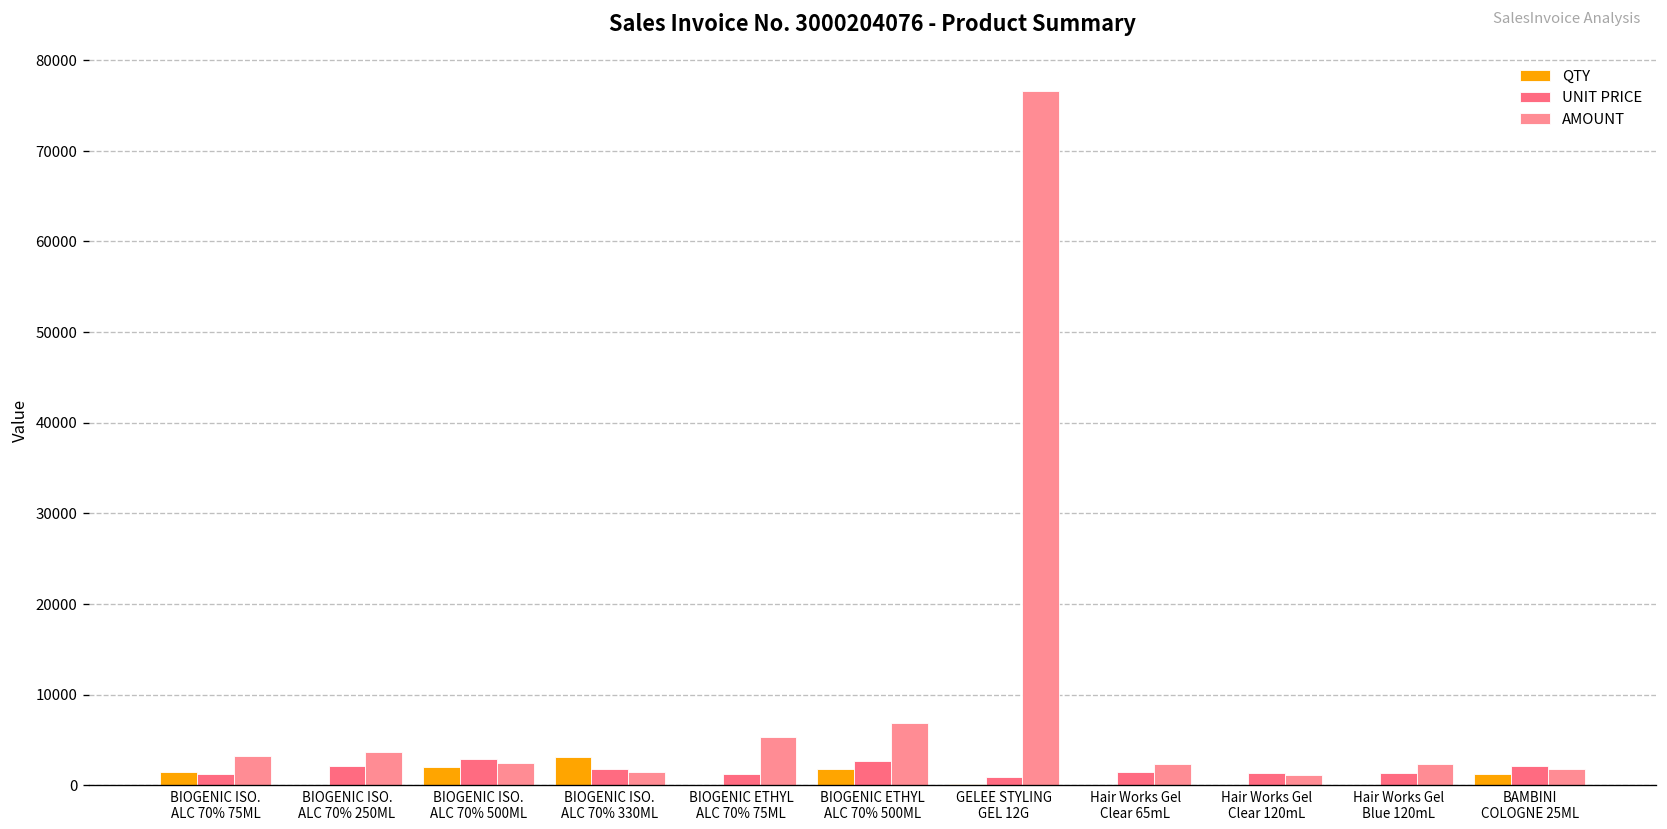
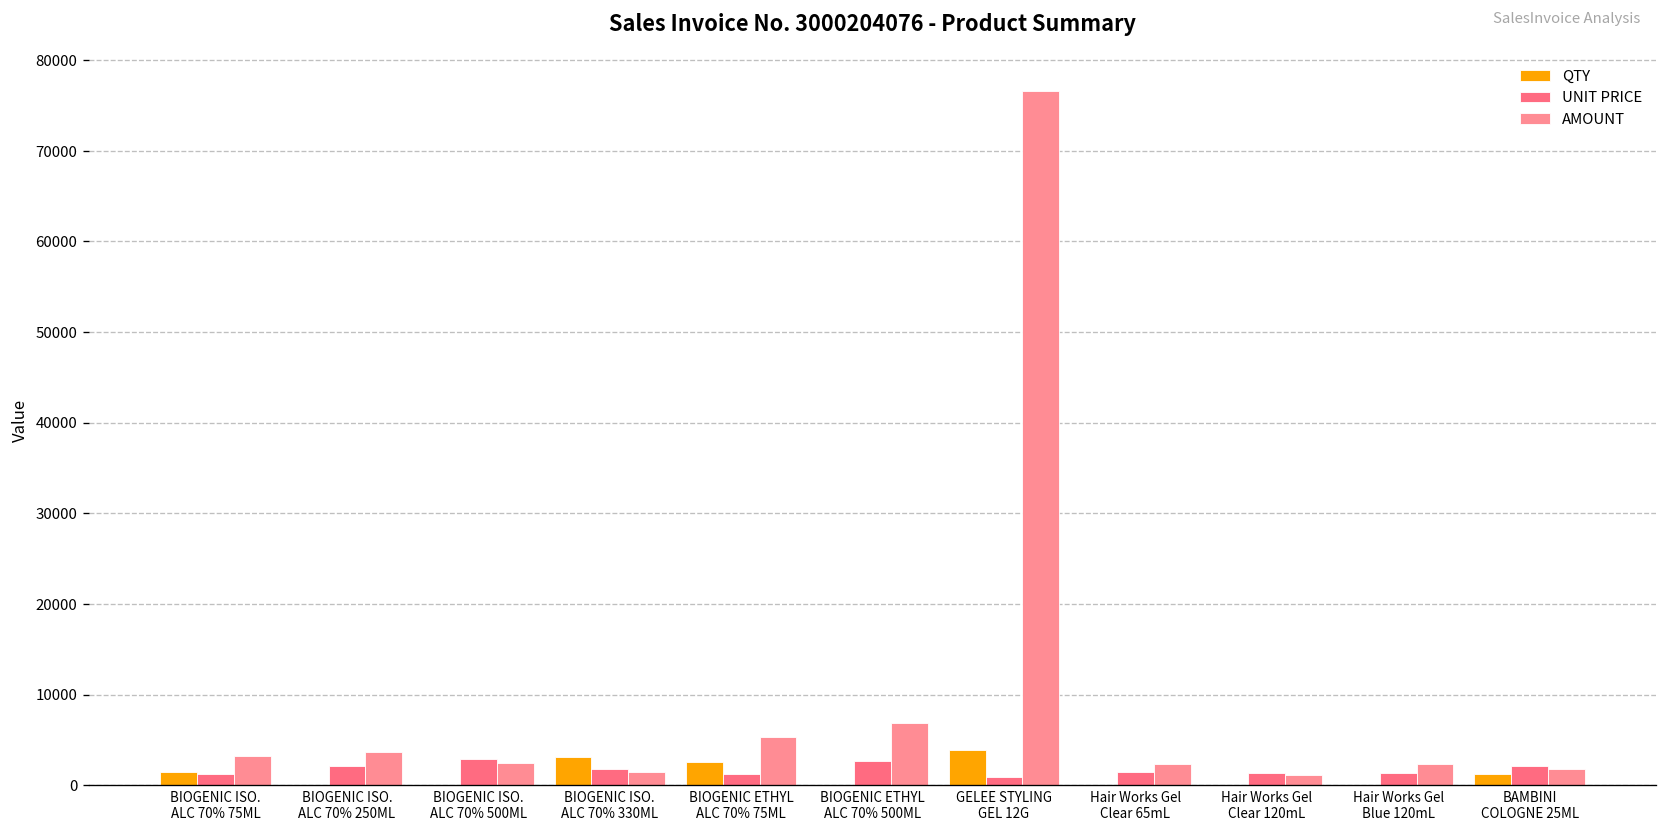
  {
    "QTY": {
      "BIOGENIC ISO. ALC 70% 75ML": 1000,
-     "BIOGENIC ISO. ALC 70% 500ML": 2000,
+     "BIOGENIC ISO. ALC 70% 500ML": 0,
      "BIOGENIC ISO. ALC 70% 330ML": 3000,
-     "BIOGENIC ETHYL ALC 70% 75ML": 0,
-     "BIOGENIC ETHYL ALC 70% 500ML": 2000,
-     "GELEE STYLING GEL 12G": 0,
+     "BIOGENIC ETHYL ALC 70% 75ML": 3000,
+     "BIOGENIC ETHYL ALC 70% 500ML": 0,
+     "GELEE STYLING GEL 12G": 4000,
      "BAMBINI COLOGNE 25ML": 1000
    }
  }
